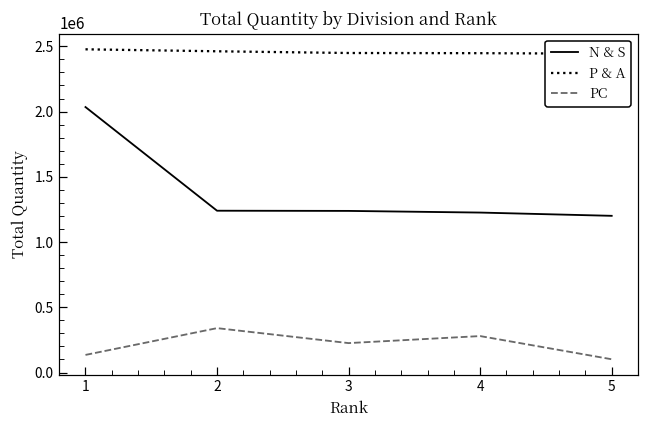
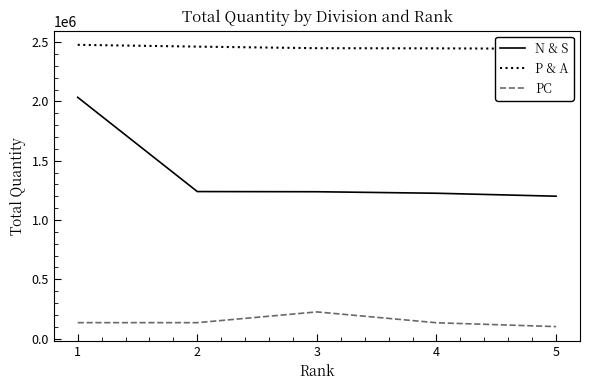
  {
    "PC": {
      "1": 140000,
-     "2": 340000,
+     "2": 140000,
      "3": 230000,
-     "4": 280000,
+     "4": 130000,
      "5": 100000
    }
  }
